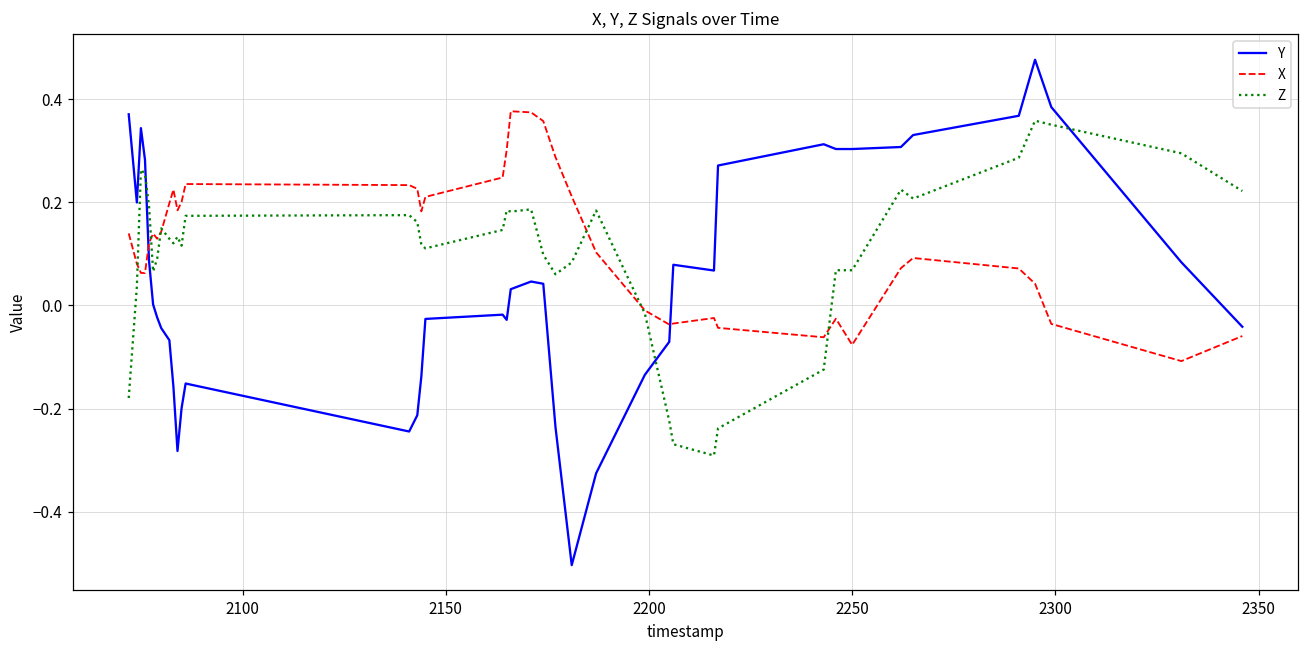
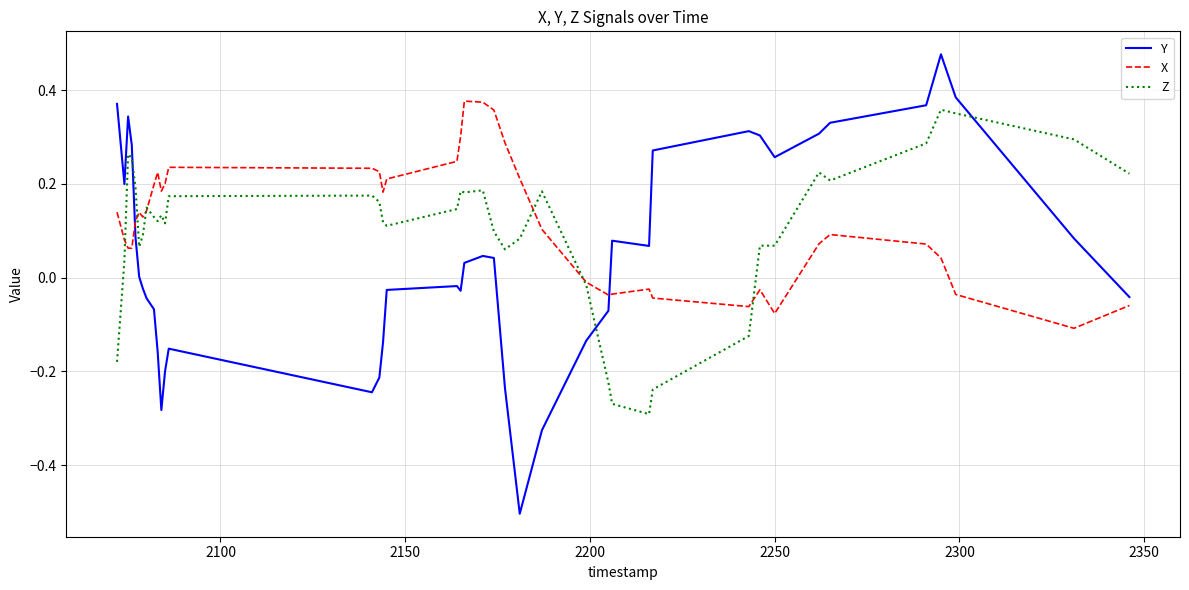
  {
    "Y": {
-     "2250": 0.30
+     "2250": 0.26
    },
    "X": {
      "2250": -0.08
    },
    "Z": {
      "2250": 0.07
    }
  }
